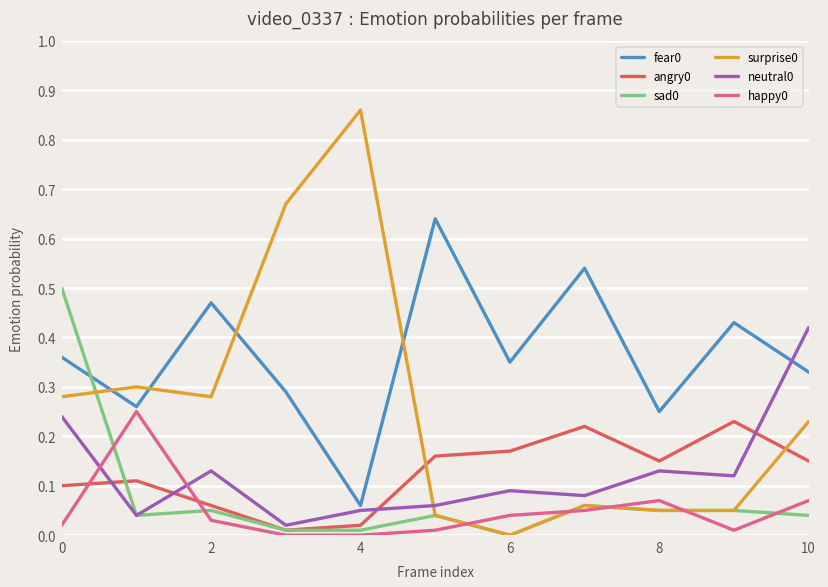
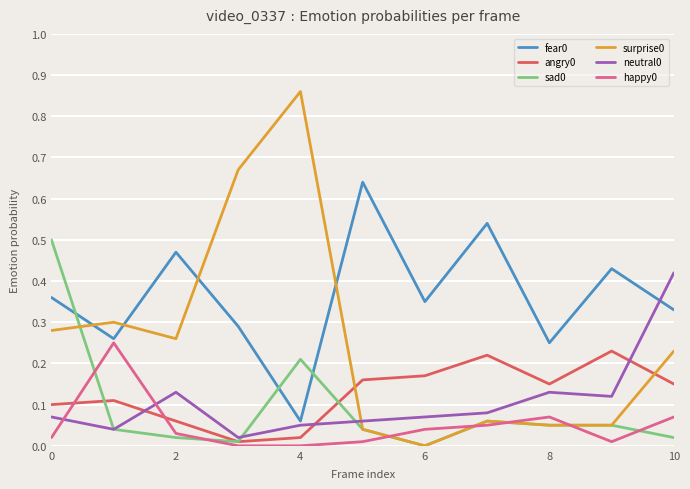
  {
    "fear0": {
      "0": 0.36,
      "2": 0.47,
      "4": 0.06,
      "6": 0.35,
      "8": 0.25,
      "10": 0.33
    },
    "sad0": {
      "0": 0.50,
-     "2": 0.05,
-     "4": 0.01,
-     "10": 0.04
+     "2": 0.02,
+     "4": 0.21,
+     "10": 0.02
    },
    "surprise0": {
      "0": 0.28,
-     "2": 0.28,
+     "2": 0.26,
      "4": 0.86,
      "10": 0.23
    },
    "neutral0": {
-     "0": 0.24,
+     "0": 0.07,
      "2": 0.13,
      "4": 0.05,
-     "6": 0.09,
+     "6": 0.07,
      "8": 0.13,
      "10": 0.42
    }
  }
